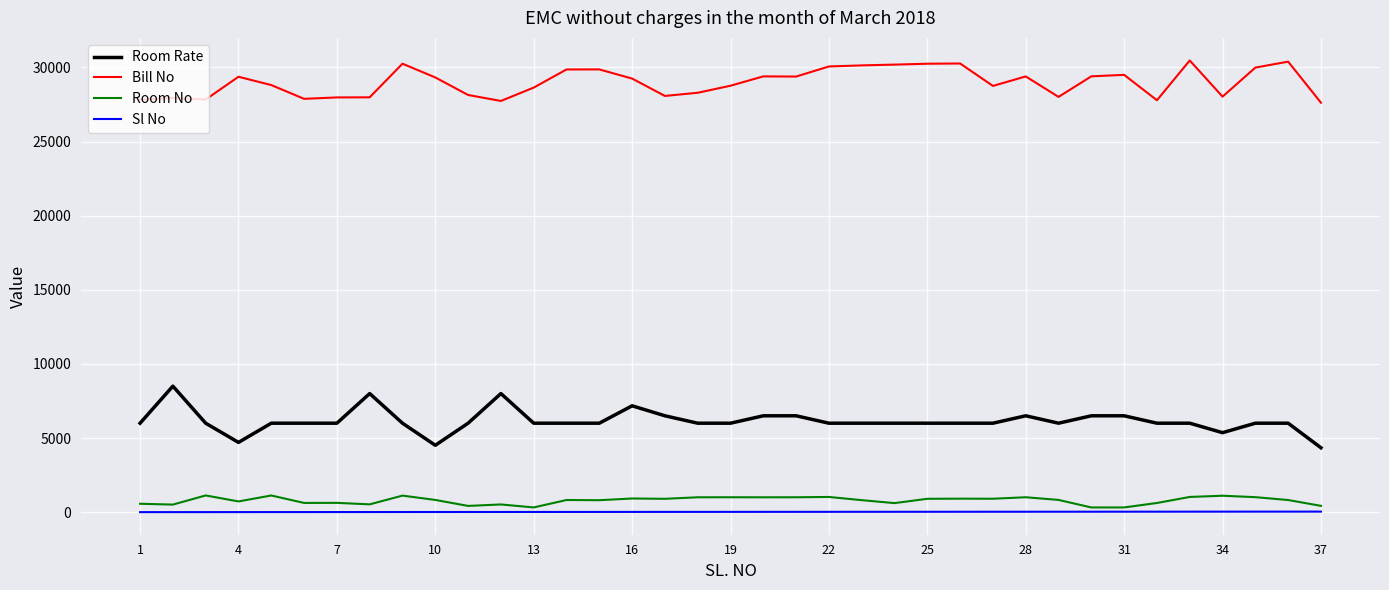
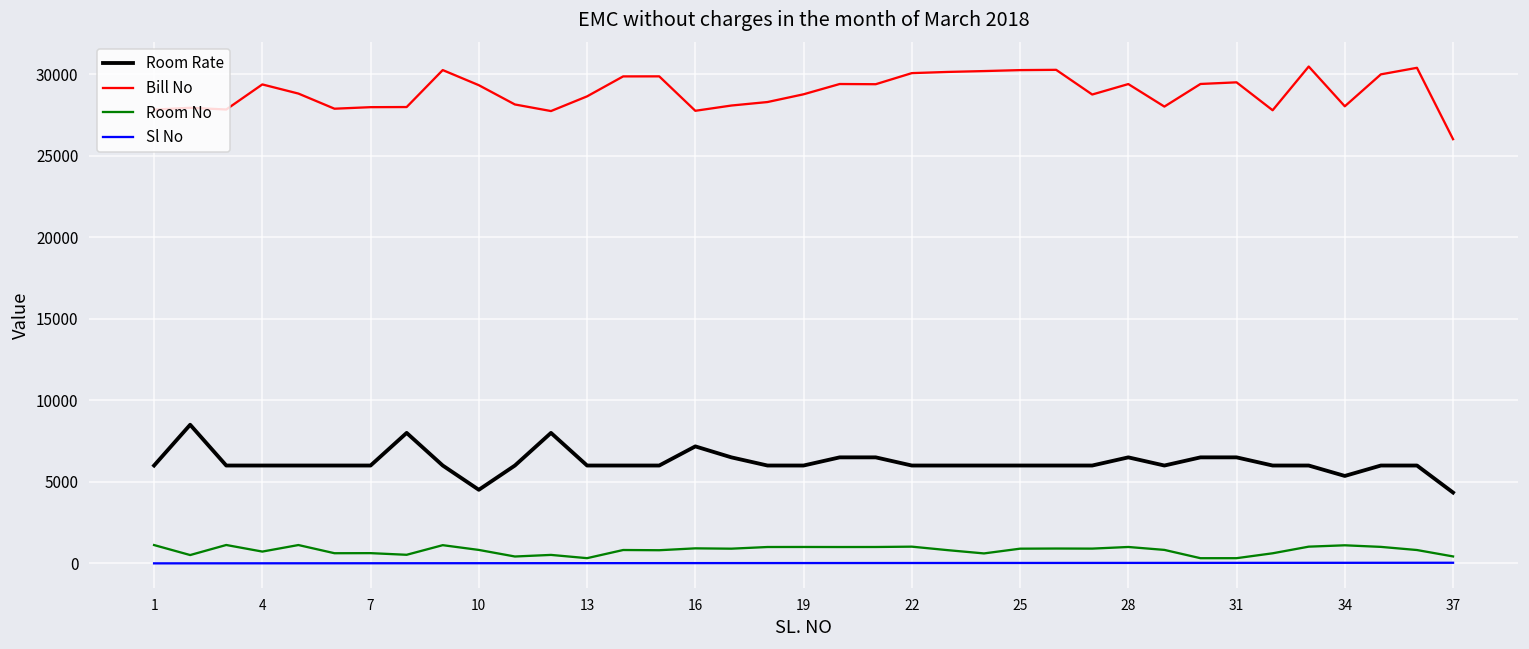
  {
    "Room Rate": {
      "1": 6000,
-     "4": 4700,
+     "4": 6000,
      "7": 6000,
      "10": 4500,
      "13": 6000,
      "16": 7200,
      "19": 6000,
      "22": 6000,
      "25": 6000,
      "28": 6500,
      "31": 6500,
      "34": 5400,
      "37": 4300
    },
    "Bill No": {
      "4": 29400,
      "7": 28000,
      "10": 29300,
      "13": 28600,
-     "16": 29200,
+     "16": 27800,
      "19": 28800,
      "22": 30100,
      "25": 30200,
      "28": 29400,
      "31": 29500,
      "34": 28000,
-     "37": 27600
+     "37": 26000
    },
    "Room No": {
-     "1": 600,
+     "1": 1100,
      "4": 700,
      "7": 600,
      "10": 800,
      "13": 300,
      "16": 900,
      "19": 1000,
      "22": 1000,
      "25": 900,
      "28": 1000,
      "31": 300,
      "34": 1100,
      "37": 400
    },
    "Sl No": {
      "1": 0,
      "4": 0,
      "7": 0,
      "10": 0,
      "13": 0,
      "16": 0,
      "19": 0,
      "22": 0,
      "25": 0,
      "28": 0,
      "31": 0,
      "34": 0,
      "37": 0
    }
  }
